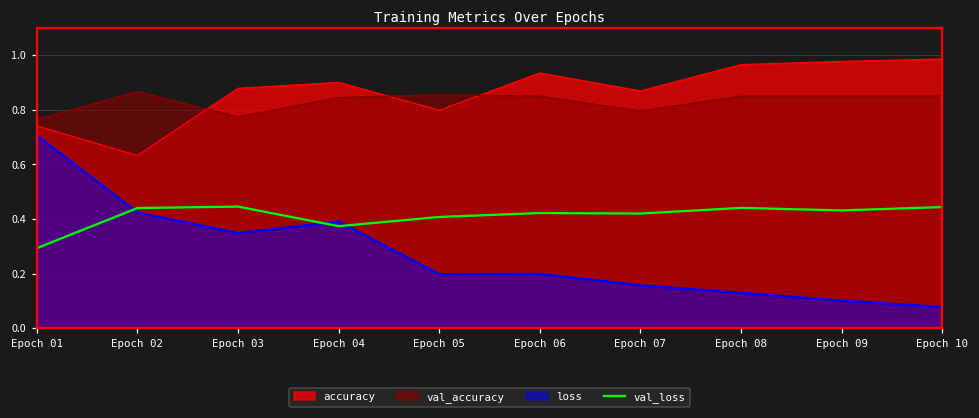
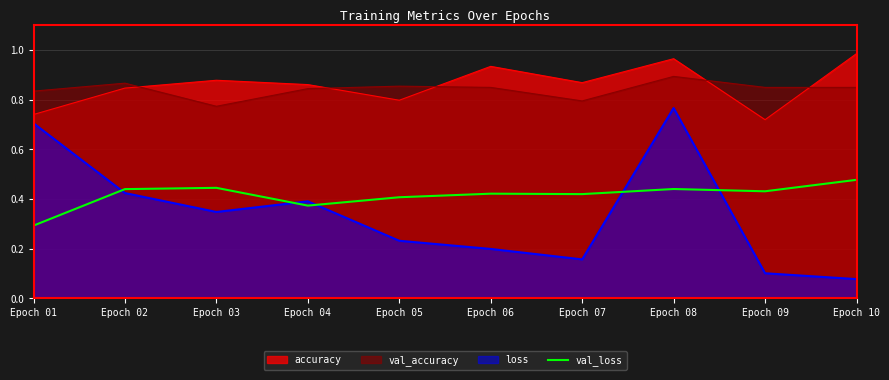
  {
    "accuracy": {
      "Epoch 01": 0.74,
-     "Epoch 02": 0.63,
+     "Epoch 02": 0.85,
      "Epoch 03": 0.88,
-     "Epoch 04": 0.90,
+     "Epoch 04": 0.86,
      "Epoch 05": 0.80,
      "Epoch 06": 0.93,
      "Epoch 07": 0.87,
      "Epoch 08": 0.97,
-     "Epoch 09": 0.98,
+     "Epoch 09": 0.72,
      "Epoch 10": 0.99
    },
    "val_accuracy": {
-     "Epoch 01": 0.76,
+     "Epoch 01": 0.83,
      "Epoch 02": 0.87,
      "Epoch 03": 0.77,
      "Epoch 04": 0.85,
      "Epoch 05": 0.86,
      "Epoch 06": 0.85,
      "Epoch 07": 0.80,
-     "Epoch 08": 0.85,
+     "Epoch 08": 0.89,
      "Epoch 09": 0.85,
      "Epoch 10": 0.85
    },
    "loss": {
      "Epoch 01": 0.71,
      "Epoch 02": 0.42,
      "Epoch 03": 0.35,
      "Epoch 04": 0.39,
-     "Epoch 05": 0.20,
+     "Epoch 05": 0.23,
      "Epoch 06": 0.20,
      "Epoch 07": 0.16,
-     "Epoch 08": 0.13,
+     "Epoch 08": 0.77,
      "Epoch 09": 0.10,
      "Epoch 10": 0.08
    },
    "val_loss": {
      "Epoch 01": 0.29,
      "Epoch 02": 0.44,
      "Epoch 03": 0.45,
      "Epoch 04": 0.37,
      "Epoch 05": 0.41,
      "Epoch 06": 0.42,
      "Epoch 07": 0.42,
      "Epoch 08": 0.44,
      "Epoch 09": 0.43,
-     "Epoch 10": 0.44
+     "Epoch 10": 0.48
    }
  }
